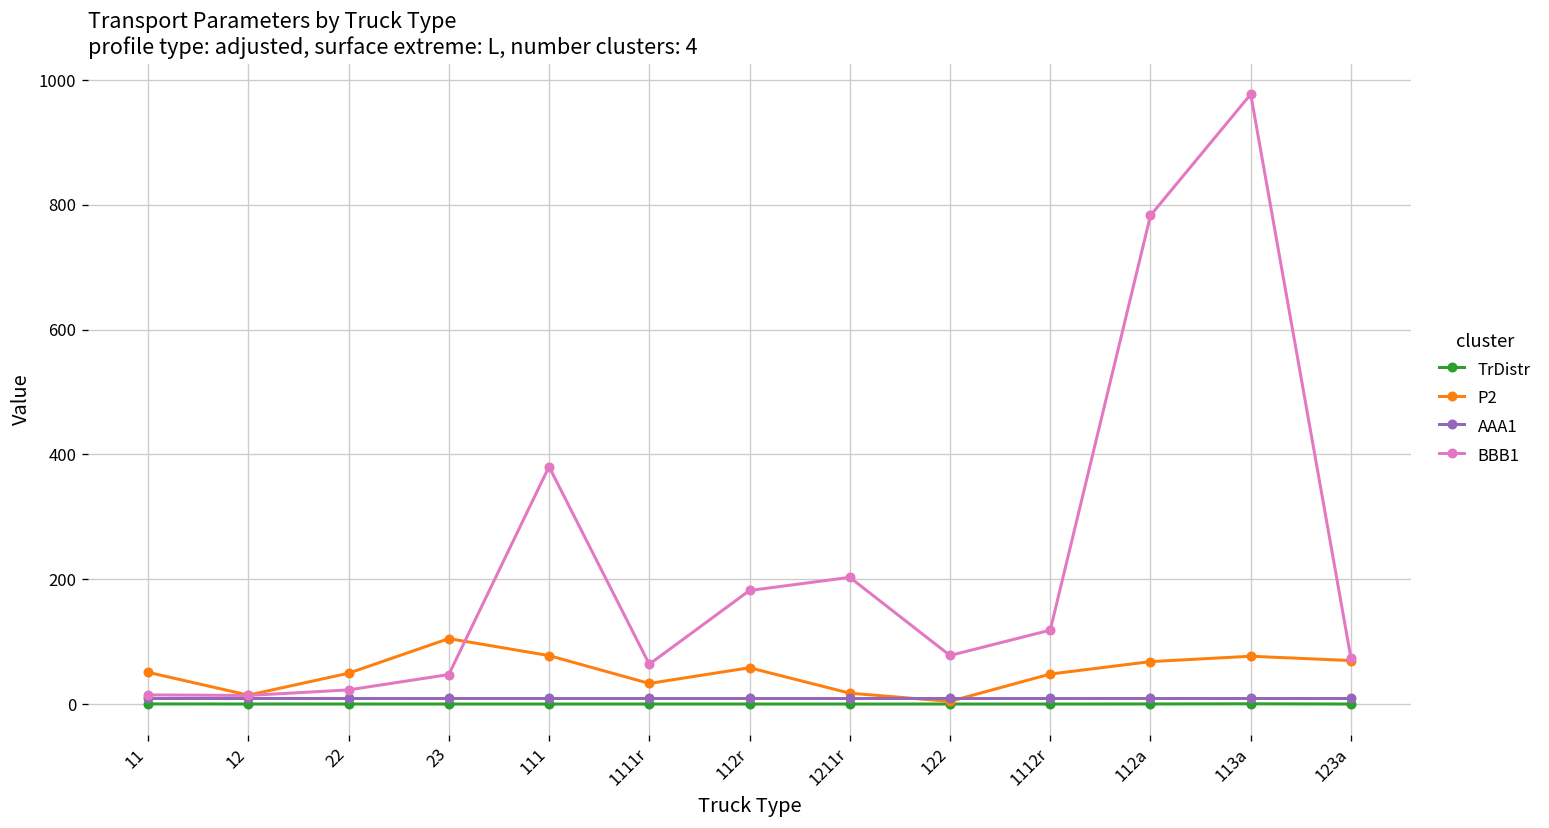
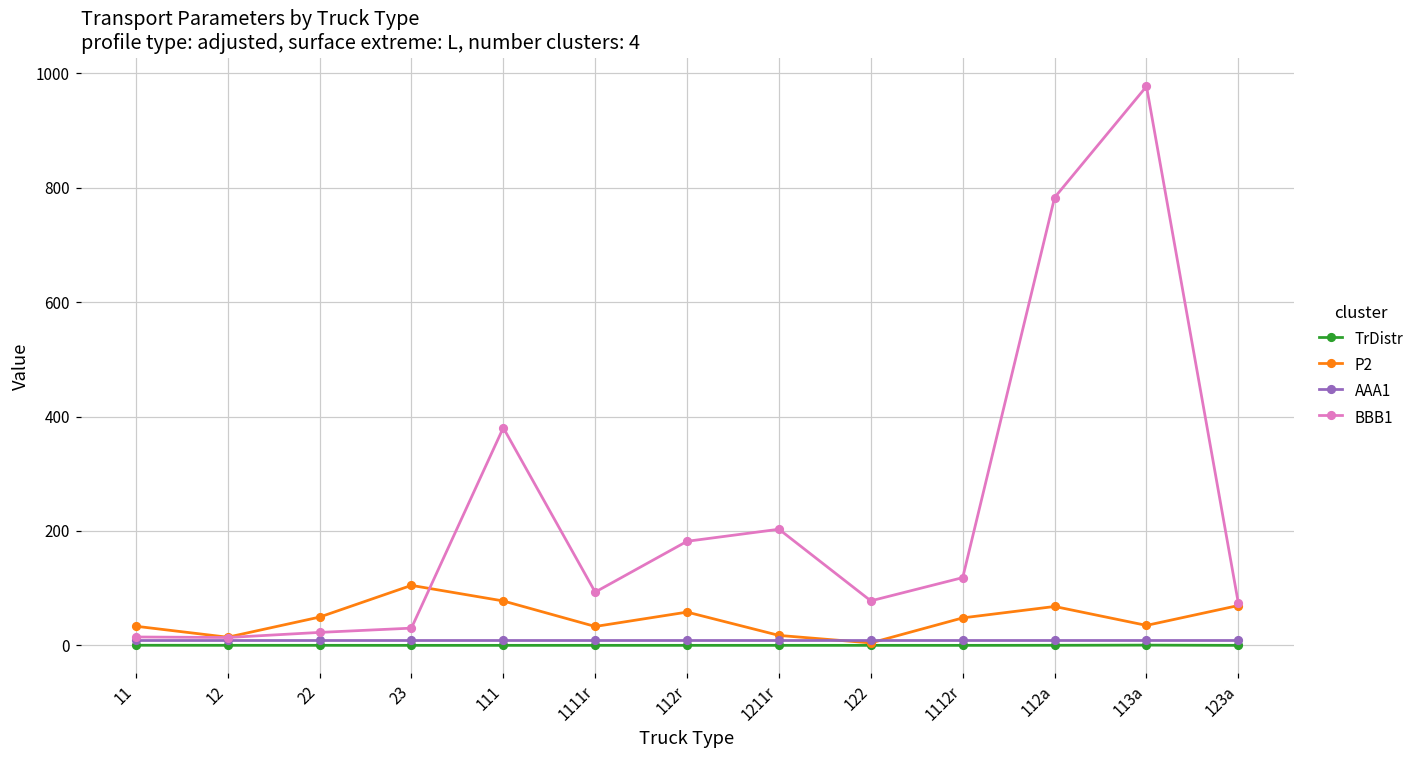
  {
    "TrDistr": {
      "11": 0,
      "12": 0,
      "22": 0,
      "23": 0,
      "111": 0,
      "1111r": 0,
      "112r": 0,
      "1211r": 0,
      "1112r": 0,
      "112a": 0,
      "113a": 0,
      "123a": 0
    },
    "P2": {
-     "11": 50,
+     "11": 30,
      "22": 50,
      "23": 100,
      "111": 80,
      "1111r": 30,
      "112r": 60,
      "1211r": 20,
      "1112r": 50,
      "112a": 70,
-     "113a": 80
+     "113a": 30
    },
    "AAA1": {
      "22": 10,
      "23": 10,
      "111": 10,
      "1111r": 10,
      "112r": 10,
      "1211r": 10,
      "122": 10,
      "1112r": 10,
      "112a": 10,
      "113a": 10,
      "123a": 10
    },
    "BBB1": {
      "22": 20,
-     "23": 50,
+     "23": 30,
      "111": 380,
-     "1111r": 60,
+     "1111r": 90,
      "112r": 180,
      "1211r": 200,
      "122": 80,
      "1112r": 120,
      "112a": 780,
      "113a": 980
    }
  }
